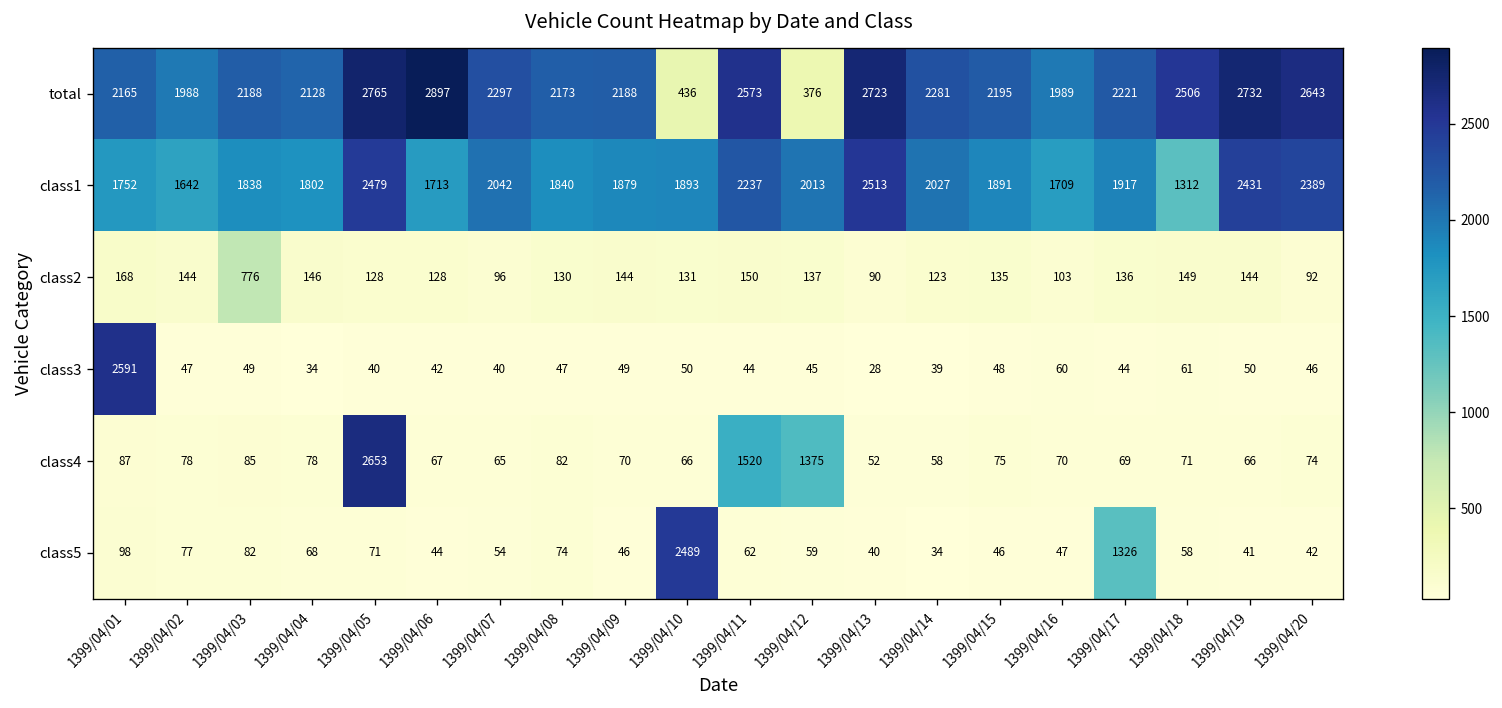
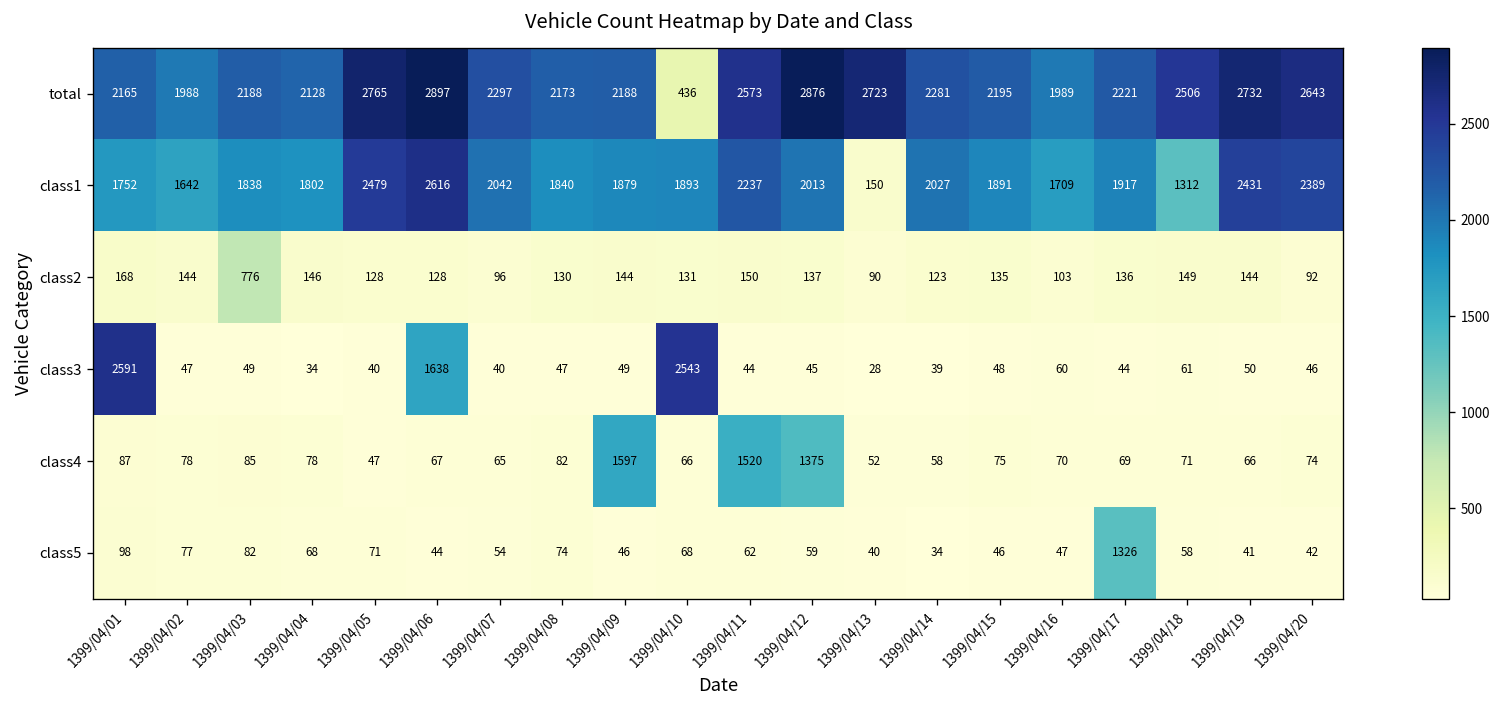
  {
    "total": {
      "1399/04/01": 2165,
      "1399/04/02": 1988,
      "1399/04/03": 2188,
      "1399/04/04": 2128,
      "1399/04/05": 2765,
      "1399/04/06": 2897,
      "1399/04/07": 2297,
      "1399/04/08": 2173,
      "1399/04/09": 2188,
      "1399/04/10": 436,
      "1399/04/11": 2573,
-     "1399/04/12": 376,
+     "1399/04/12": 2876,
      "1399/04/13": 2723,
      "1399/04/14": 2281,
      "1399/04/15": 2195,
      "1399/04/16": 1989,
      "1399/04/17": 2221,
      "1399/04/18": 2506,
      "1399/04/19": 2732,
      "1399/04/20": 2643
    },
    "class1": {
      "1399/04/01": 1752,
      "1399/04/02": 1642,
      "1399/04/03": 1838,
      "1399/04/04": 1802,
      "1399/04/05": 2479,
-     "1399/04/06": 1713,
+     "1399/04/06": 2616,
      "1399/04/07": 2042,
      "1399/04/08": 1840,
      "1399/04/09": 1879,
      "1399/04/10": 1893,
      "1399/04/11": 2237,
      "1399/04/12": 2013,
-     "1399/04/13": 2513,
+     "1399/04/13": 150,
      "1399/04/14": 2027,
      "1399/04/15": 1891,
      "1399/04/16": 1709,
      "1399/04/17": 1917,
      "1399/04/18": 1312,
      "1399/04/19": 2431,
      "1399/04/20": 2389
    },
    "class2": {
      "1399/04/01": 168,
      "1399/04/02": 144,
      "1399/04/03": 776,
      "1399/04/04": 146,
      "1399/04/05": 128,
      "1399/04/06": 128,
      "1399/04/07": 96,
      "1399/04/08": 130,
      "1399/04/09": 144,
      "1399/04/10": 131,
      "1399/04/11": 150,
      "1399/04/12": 137,
      "1399/04/13": 90,
      "1399/04/14": 123,
      "1399/04/15": 135,
      "1399/04/16": 103,
      "1399/04/17": 136,
      "1399/04/18": 149,
      "1399/04/19": 144,
      "1399/04/20": 92
    },
    "class3": {
      "1399/04/01": 2591,
      "1399/04/02": 47,
      "1399/04/03": 49,
      "1399/04/04": 34,
      "1399/04/05": 40,
-     "1399/04/06": 42,
+     "1399/04/06": 1638,
      "1399/04/07": 40,
      "1399/04/08": 47,
      "1399/04/09": 49,
-     "1399/04/10": 50,
+     "1399/04/10": 2543,
      "1399/04/11": 44,
      "1399/04/12": 45,
      "1399/04/13": 28,
      "1399/04/14": 39,
      "1399/04/15": 48,
      "1399/04/16": 60,
      "1399/04/17": 44,
      "1399/04/18": 61,
      "1399/04/19": 50,
      "1399/04/20": 46
    },
    "class4": {
      "1399/04/01": 87,
      "1399/04/02": 78,
      "1399/04/03": 85,
      "1399/04/04": 78,
-     "1399/04/05": 2653,
+     "1399/04/05": 47,
      "1399/04/06": 67,
      "1399/04/07": 65,
      "1399/04/08": 82,
-     "1399/04/09": 70,
+     "1399/04/09": 1597,
      "1399/04/10": 66,
      "1399/04/11": 1520,
      "1399/04/12": 1375,
      "1399/04/13": 52,
      "1399/04/14": 58,
      "1399/04/15": 75,
      "1399/04/16": 70,
      "1399/04/17": 69,
      "1399/04/18": 71,
      "1399/04/19": 66,
      "1399/04/20": 74
    },
    "class5": {
      "1399/04/01": 98,
      "1399/04/02": 77,
      "1399/04/03": 82,
      "1399/04/04": 68,
      "1399/04/05": 71,
      "1399/04/06": 44,
      "1399/04/07": 54,
      "1399/04/08": 74,
      "1399/04/09": 46,
-     "1399/04/10": 2489,
+     "1399/04/10": 68,
      "1399/04/11": 62,
      "1399/04/12": 59,
      "1399/04/13": 40,
      "1399/04/14": 34,
      "1399/04/15": 46,
      "1399/04/16": 47,
      "1399/04/17": 1326,
      "1399/04/18": 58,
      "1399/04/19": 41,
      "1399/04/20": 42
    }
  }
